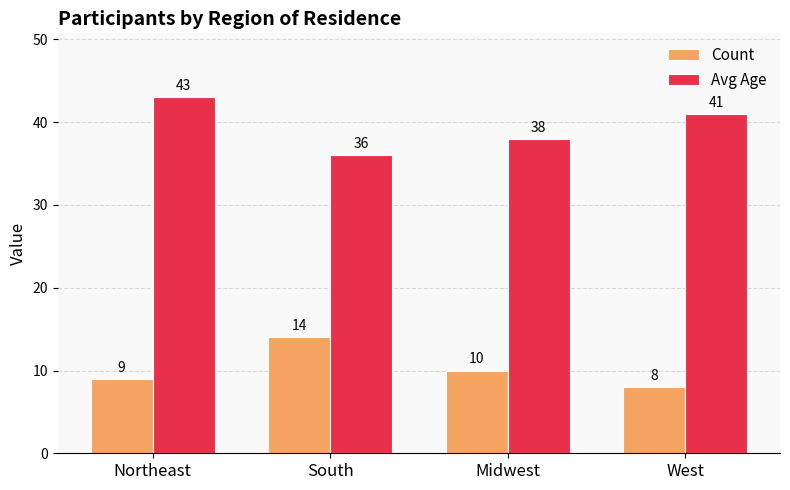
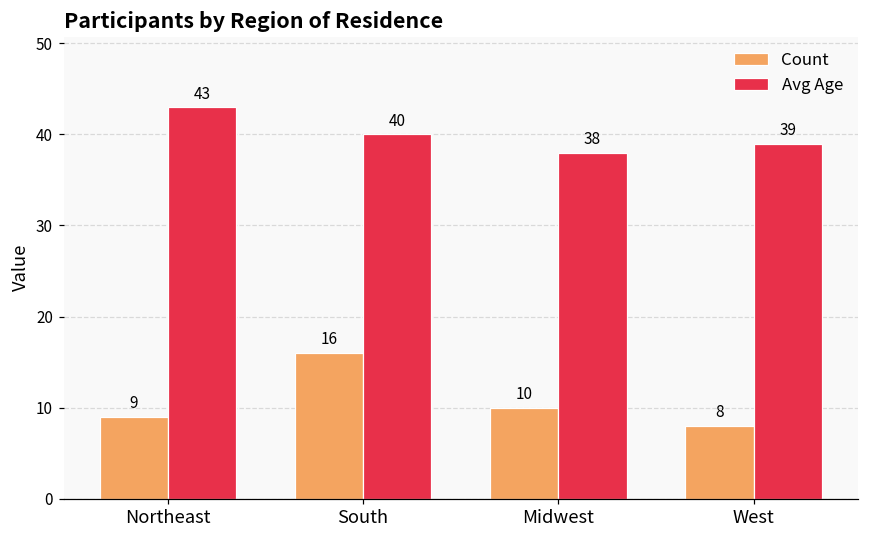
  {
    "Count": {
      "Northeast": 9,
-     "South": 14,
+     "South": 16,
      "Midwest": 10,
      "West": 8
    },
    "Avg Age": {
      "Northeast": 43,
-     "South": 36,
+     "South": 40,
      "Midwest": 38,
-     "West": 41
+     "West": 39
    }
  }
